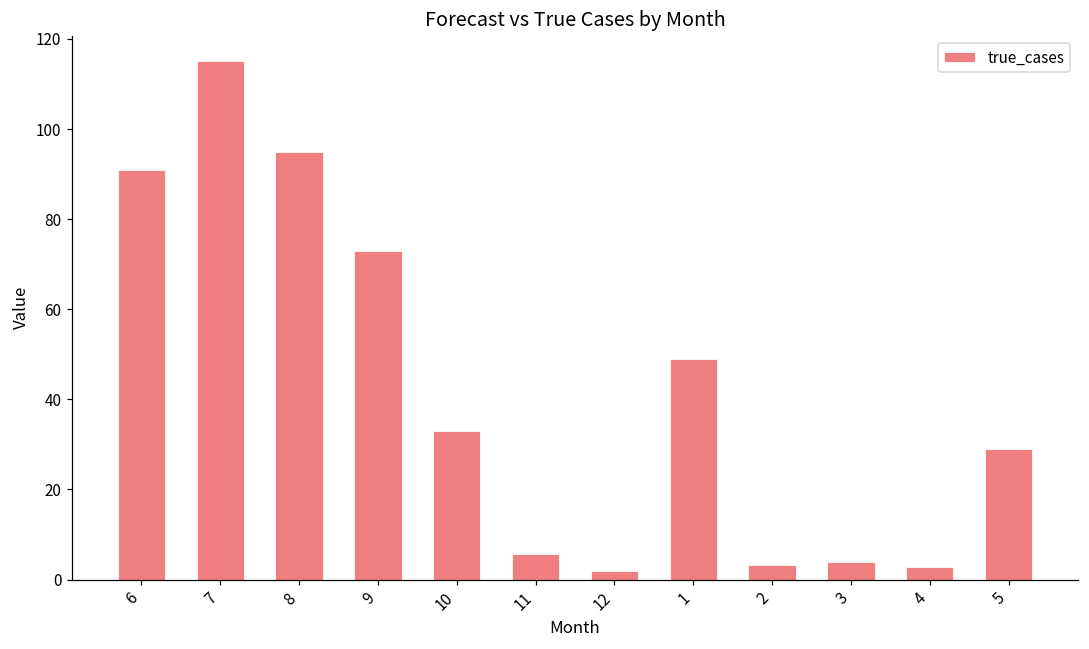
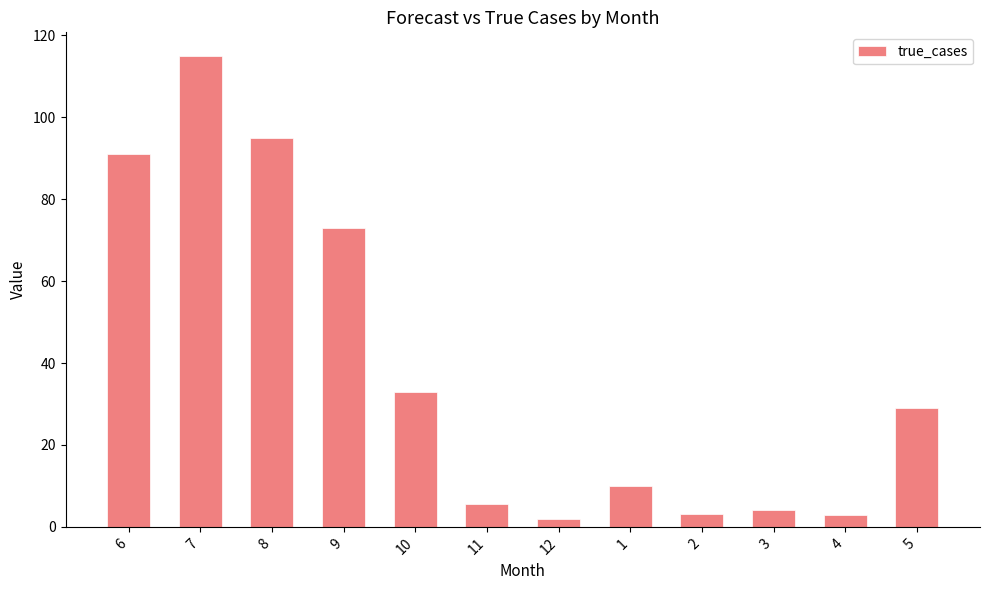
  {
    "6": 91,
    "7": 115,
    "8": 95,
    "9": 73,
    "10": 33,
    "11": 6,
    "12": 2,
-   "1": 49,
+   "1": 10,
    "2": 3,
    "3": 4,
    "4": 3,
    "5": 29
  }
